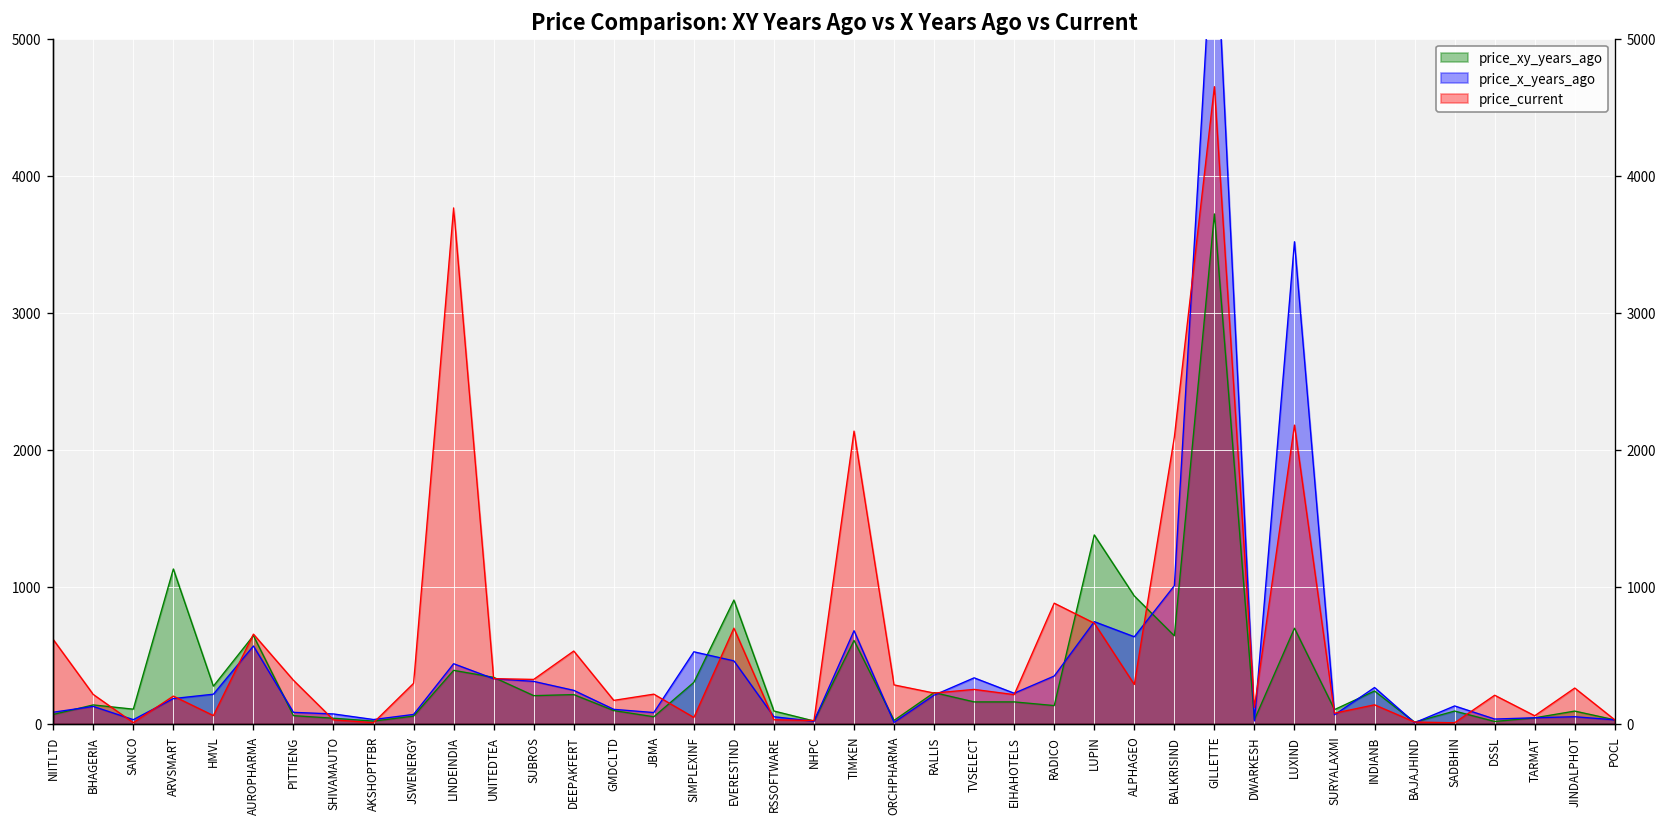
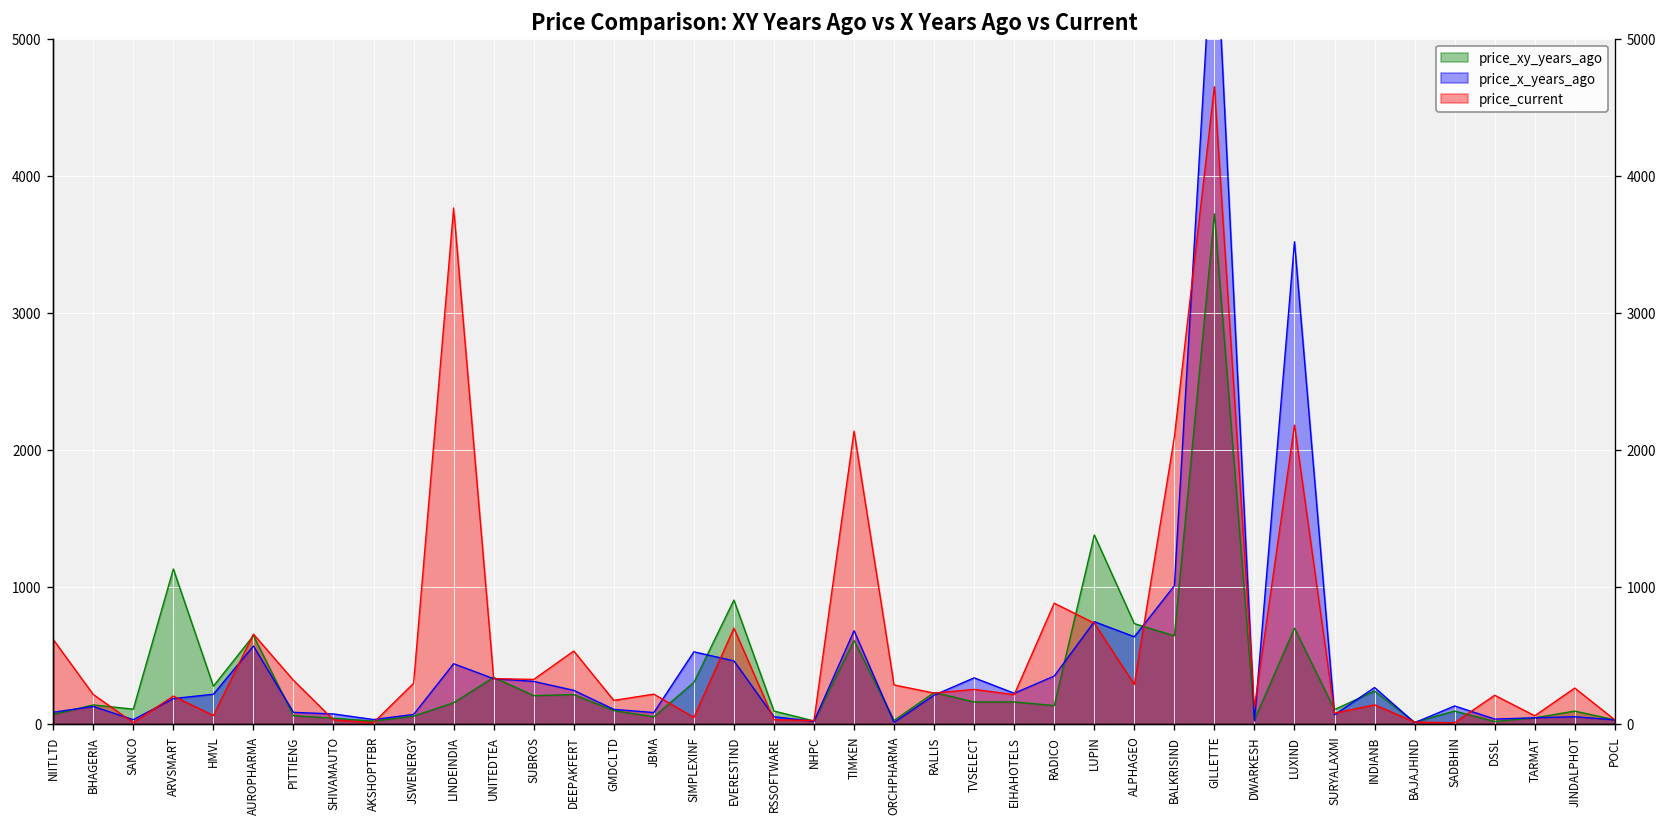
  {
    "price_xy_years_ago": {
      "SANCO": 110,
      "ARVSMART": 1130,
      "HMVL": 280,
      "PITTIENG": 60,
-     "LINDEINDIA": 390,
+     "LINDEINDIA": 160,
      "SUBROS": 210,
      "DEEPAKFERT": 210,
      "JBMA": 50,
      "SIMPLEXINF": 300,
      "EVERESTIND": 900,
      "RSSOFTWARE": 90,
      "TIMKEN": 610,
      "TVSELECT": 160,
      "EIHAHOTELS": 160,
      "RADICO": 130,
      "LUPIN": 1380,
-     "ALPHAGEO": 930,
+     "ALPHAGEO": 730,
      "BALKRISIND": 640,
      "GILLETTE": 3720,
      "LUXIND": 700,
      "SURYALAXMI": 110,
      "INDIANB": 240,
      "SADBHIN": 90,
      "JINDALPHOT": 90
    },
    "price_x_years_ago": {
      "HMVL": 220,
      "AUROPHARMA": 570,
      "PITTIENG": 80,
      "SHIVAMAUTO": 70,
      "LINDEINDIA": 440,
      "DEEPAKFERT": 250,
      "JBMA": 80,
      "SIMPLEXINF": 530,
      "EVERESTIND": 460,
      "TIMKEN": 680,
      "TVSELECT": 340,
      "RADICO": 350,
      "ALPHAGEO": 640,
      "BALKRISIND": 1010,
      "LUXIND": 3520,
      "INDIANB": 270,
      "SADBHIN": 130,
      "JINDALPHOT": 50
    },
    "price_current": {
      "NIITLTD": 620,
      "BHAGERIA": 220,
      "HMVL": 60,
      "PITTIENG": 320,
      "JSWENERGY": 300,
      "LINDEINDIA": 3770,
      "DEEPAKFERT": 530,
      "GMDCLTD": 170,
      "JBMA": 220,
      "SIMPLEXINF": 50,
      "EVERESTIND": 700,
      "TIMKEN": 2140,
      "ORCHPHARMA": 290,
      "TVSELECT": 250,
      "RADICO": 880,
      "ALPHAGEO": 290,
      "BALKRISIND": 2090,
      "GILLETTE": 4650,
      "DWARKESH": 120,
      "LUXIND": 2180,
      "INDIANB": 140,
      "SADBHIN": 10,
      "DSSL": 210,
      "JINDALPHOT": 260
    }
  }
